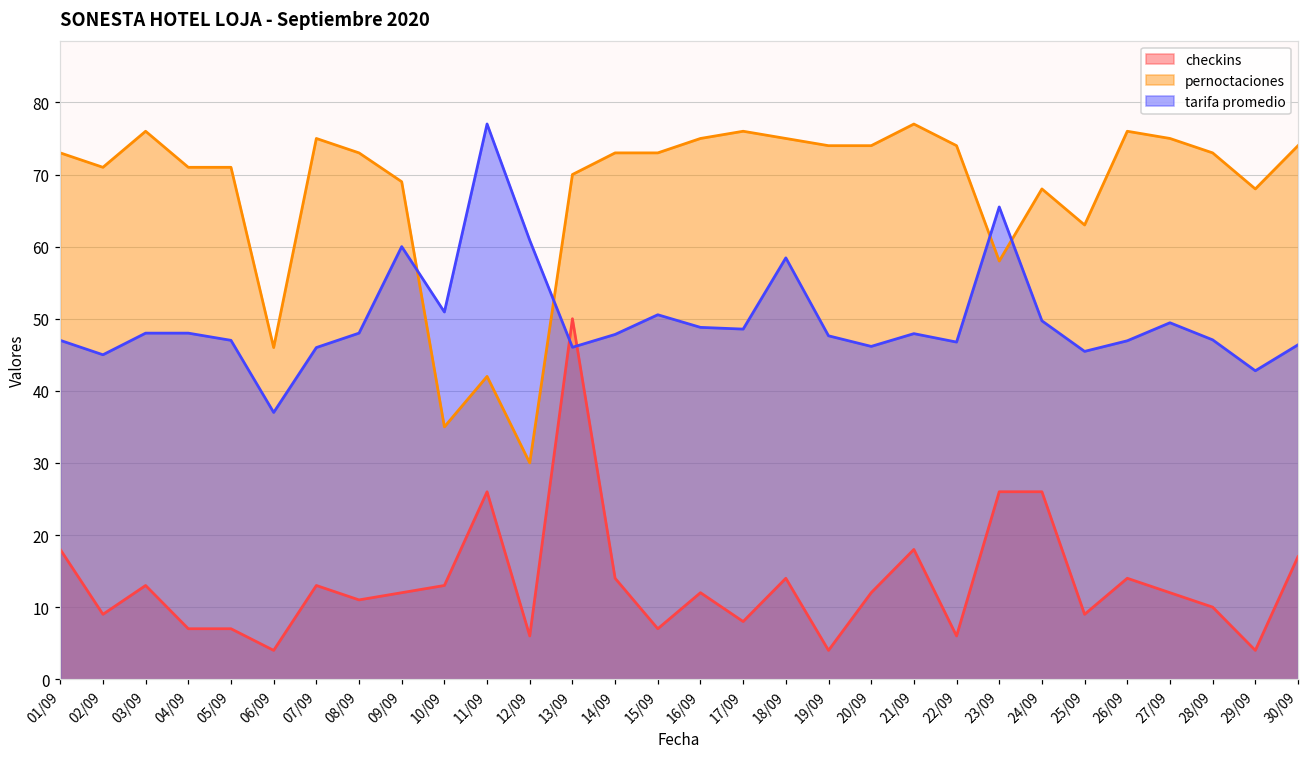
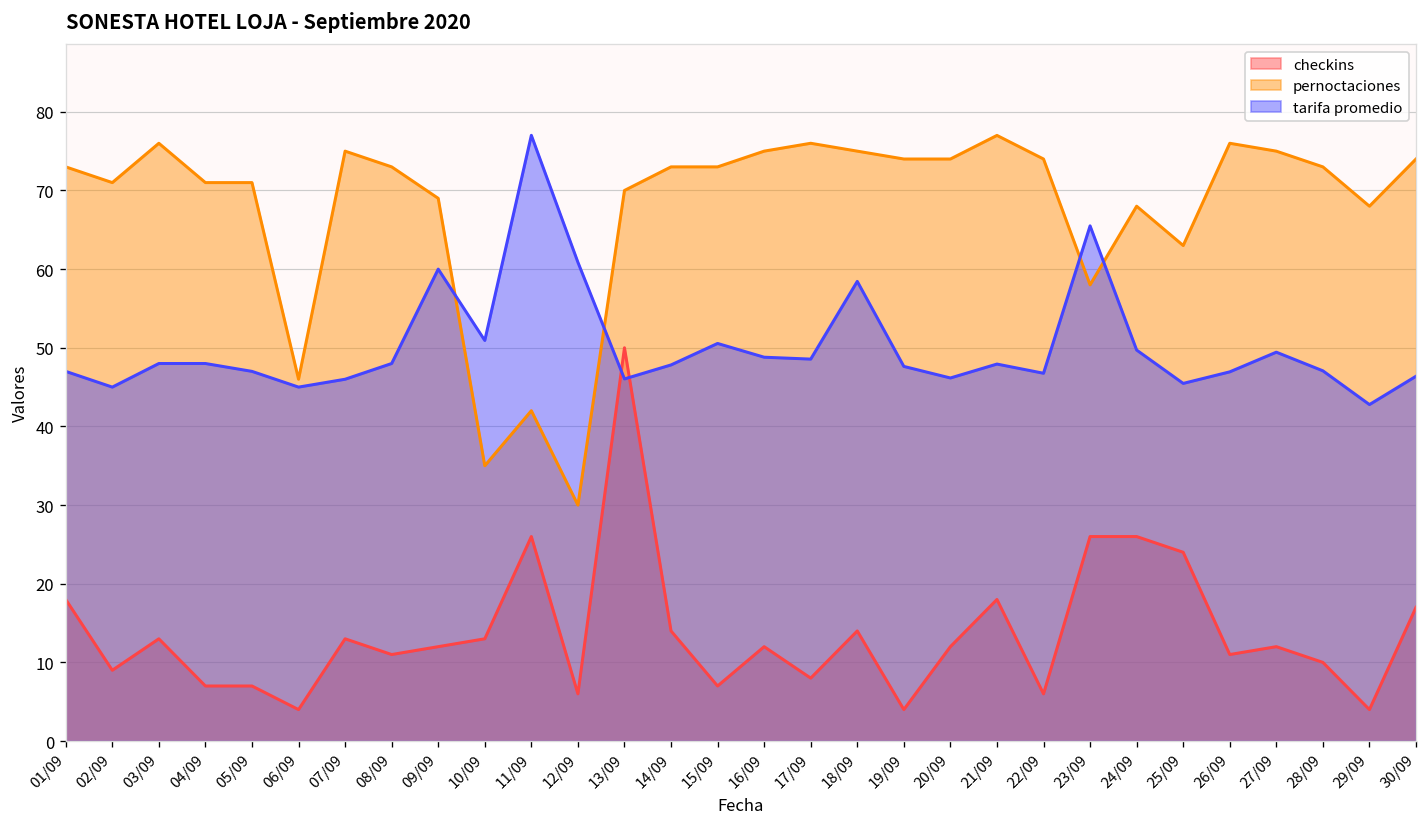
  {
    "checkins": {
      "01/09": 18,
      "02/09": 9,
      "03/09": 13,
      "04/09": 7,
      "05/09": 7,
      "06/09": 4,
      "07/09": 13,
      "08/09": 11,
      "09/09": 12,
      "10/09": 13,
      "11/09": 26,
      "12/09": 6,
      "13/09": 50,
      "14/09": 14,
      "15/09": 7,
      "16/09": 12,
      "17/09": 8,
      "18/09": 14,
      "19/09": 4,
      "20/09": 12,
      "21/09": 18,
      "22/09": 6,
      "23/09": 26,
      "24/09": 26,
-     "25/09": 9,
-     "26/09": 14,
+     "25/09": 24,
+     "26/09": 11,
      "27/09": 12,
      "28/09": 10,
      "29/09": 4,
      "30/09": 17
    },
    "pernoctaciones": {
      "01/09": 73,
      "02/09": 71,
      "03/09": 76,
      "04/09": 71,
      "05/09": 71,
      "06/09": 46,
      "07/09": 75,
      "08/09": 73,
      "09/09": 69,
      "10/09": 35,
      "11/09": 42,
      "12/09": 30,
      "13/09": 70,
      "14/09": 73,
      "15/09": 73,
      "16/09": 75,
      "17/09": 76,
      "18/09": 75,
      "19/09": 74,
      "20/09": 74,
      "21/09": 77,
      "22/09": 74,
      "23/09": 58,
      "24/09": 68,
      "25/09": 63,
      "26/09": 76,
      "27/09": 75,
      "28/09": 73,
      "29/09": 68,
      "30/09": 74
    },
    "tarifa promedio": {
      "01/09": 47,
      "02/09": 45,
      "03/09": 48,
      "04/09": 48,
      "05/09": 47,
-     "06/09": 37,
+     "06/09": 45,
      "07/09": 46,
      "08/09": 48,
      "09/09": 60,
      "10/09": 51,
      "11/09": 77,
      "12/09": 61,
      "13/09": 46,
      "14/09": 48,
      "15/09": 51,
      "16/09": 49,
      "17/09": 49,
      "18/09": 58,
      "19/09": 48,
      "20/09": 46,
      "21/09": 48,
      "22/09": 47,
      "23/09": 66,
      "24/09": 50,
      "25/09": 45,
      "26/09": 47,
      "27/09": 49,
      "28/09": 47,
      "29/09": 43,
      "30/09": 46
    }
  }
